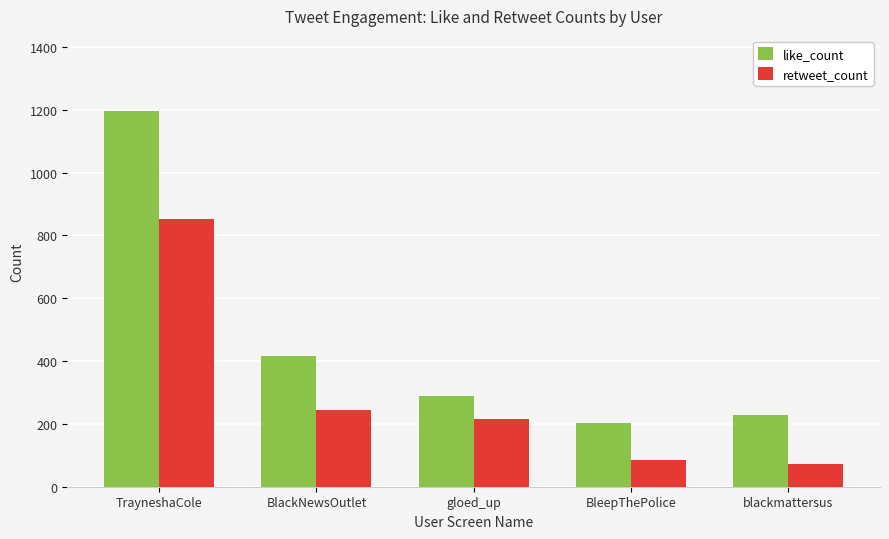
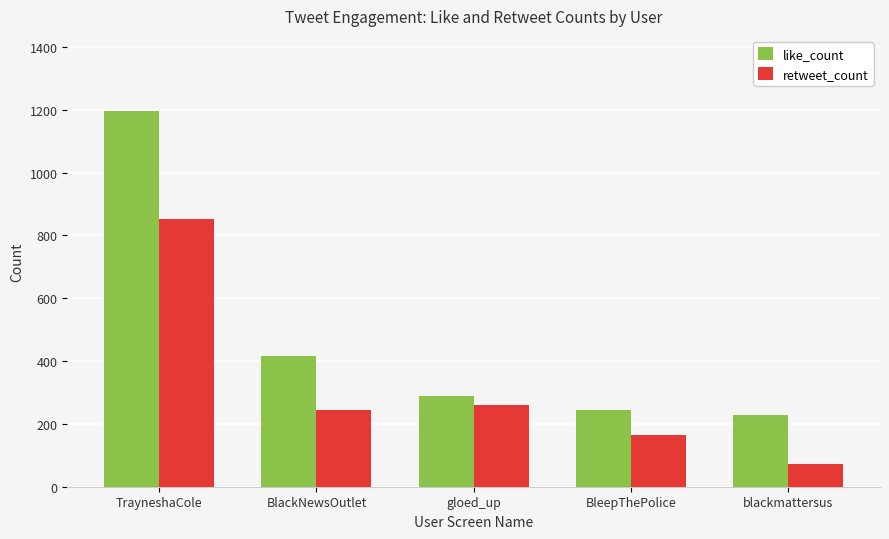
  {
    "like_count": {
      "TrayneshaCole": 1200,
      "BlackNewsOutlet": 420,
      "gloed_up": 290,
-     "BleepThePolice": 200,
+     "BleepThePolice": 240,
      "blackmattersus": 230
    },
    "retweet_count": {
      "TrayneshaCole": 850,
      "BlackNewsOutlet": 240,
-     "gloed_up": 210,
-     "BleepThePolice": 80,
+     "gloed_up": 260,
+     "BleepThePolice": 170,
      "blackmattersus": 70
    }
  }
